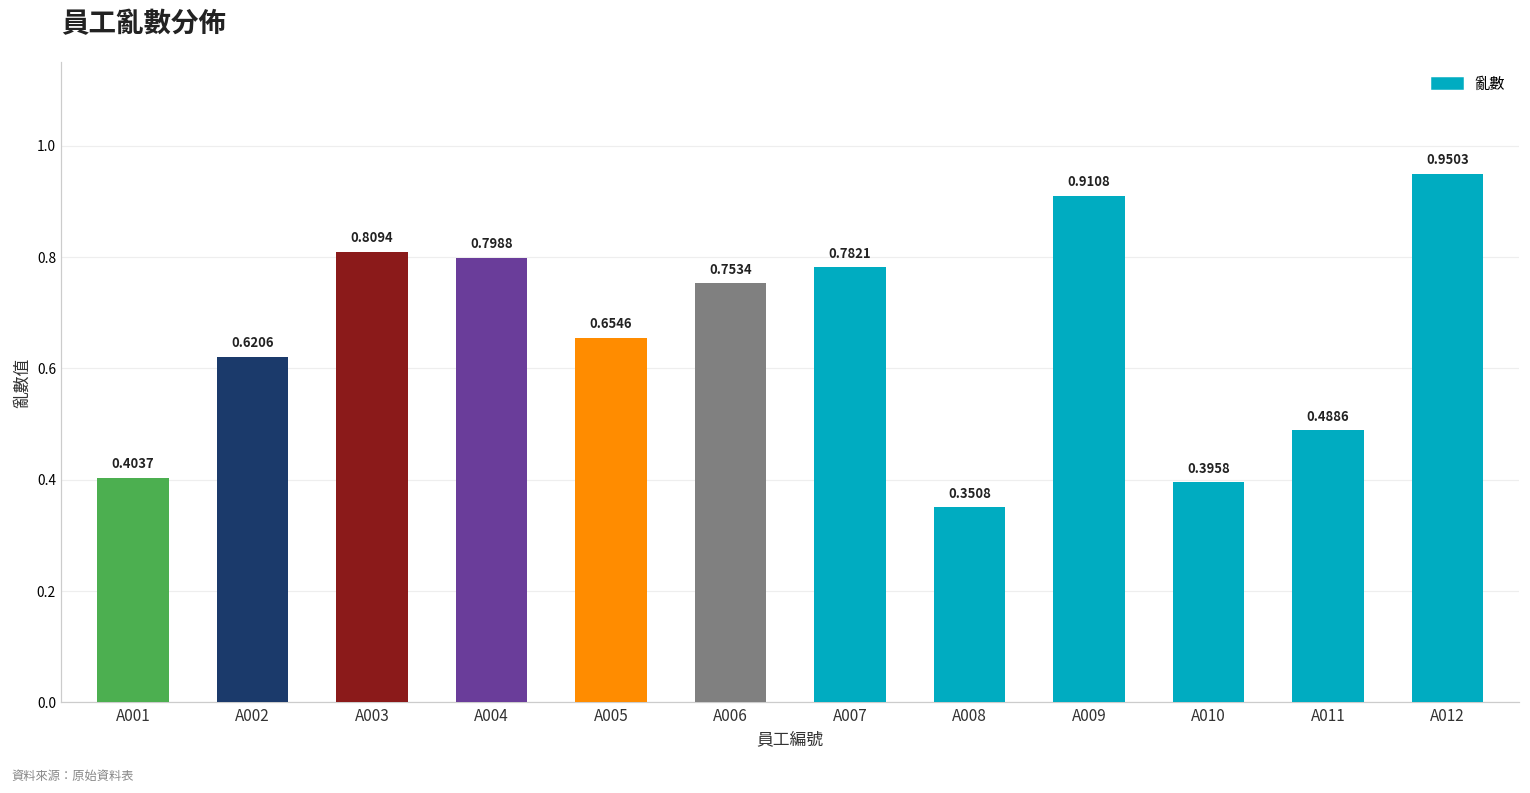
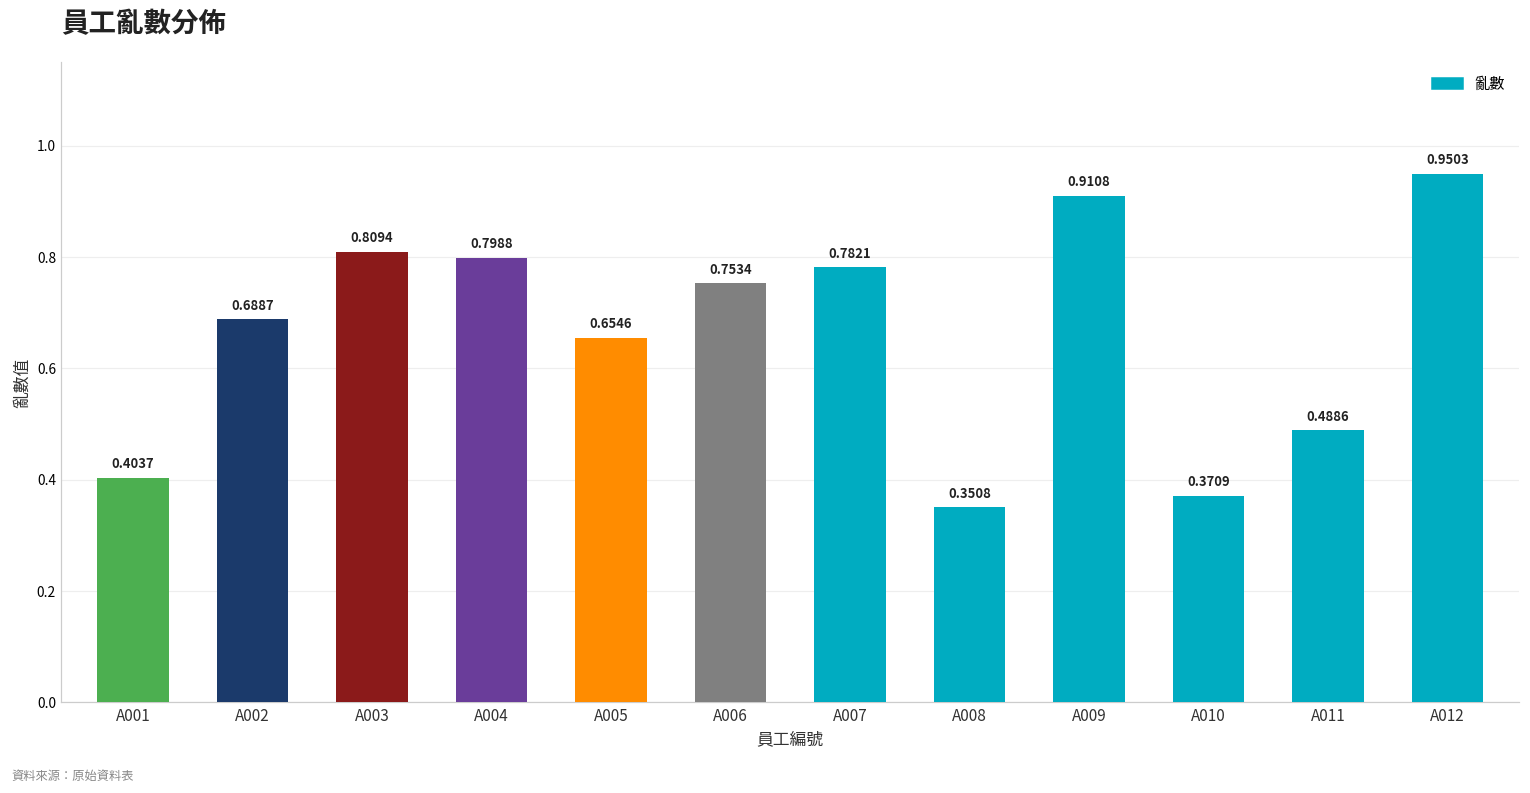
  {
    "A001": 0.4037,
-   "A002": 0.6206,
+   "A002": 0.6887,
    "A003": 0.8094,
    "A004": 0.7988,
    "A005": 0.6546,
    "A006": 0.7534,
    "A007": 0.7821,
    "A008": 0.3508,
    "A009": 0.9108,
-   "A010": 0.3958,
+   "A010": 0.3709,
    "A011": 0.4886,
    "A012": 0.9503
  }
